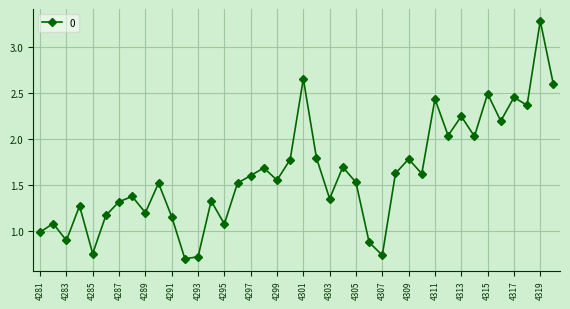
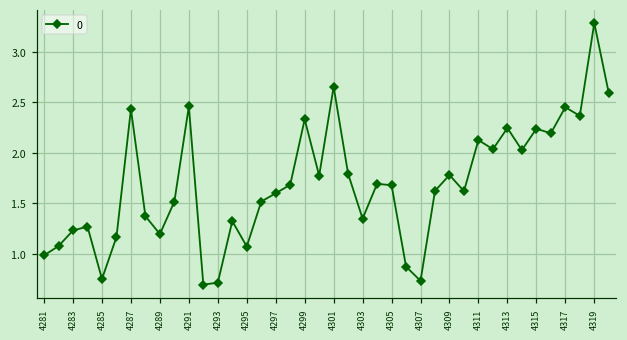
  {
    "4281": 1.0,
-   "4283": 0.9,
+   "4283": 1.2,
    "4285": 0.7,
-   "4287": 1.3,
+   "4287": 2.4,
    "4289": 1.2,
-   "4291": 1.2,
+   "4291": 2.5,
    "4293": 0.7,
    "4295": 1.1,
    "4297": 1.6,
-   "4299": 1.5,
+   "4299": 2.3,
    "4301": 2.7,
    "4303": 1.3,
-   "4305": 1.5,
+   "4305": 1.7,
    "4307": 0.7,
    "4309": 1.8,
-   "4311": 2.4,
+   "4311": 2.1,
    "4313": 2.2,
-   "4315": 2.5,
+   "4315": 2.2,
    "4317": 2.5,
    "4319": 3.3
  }
